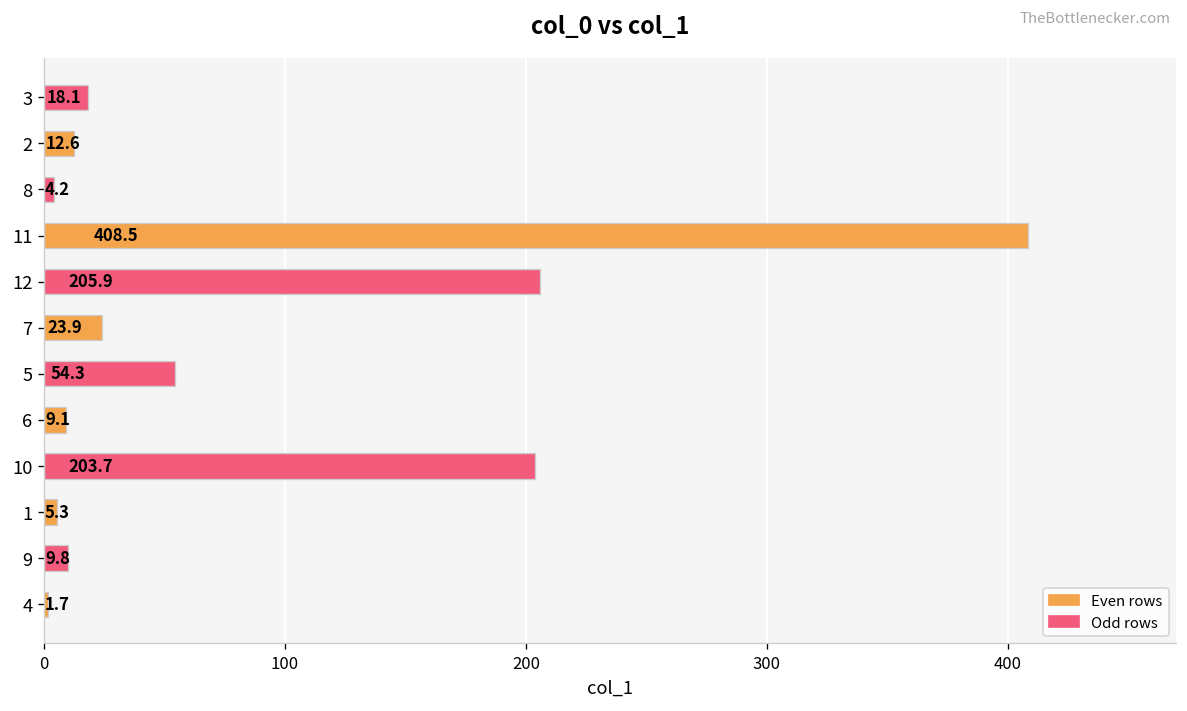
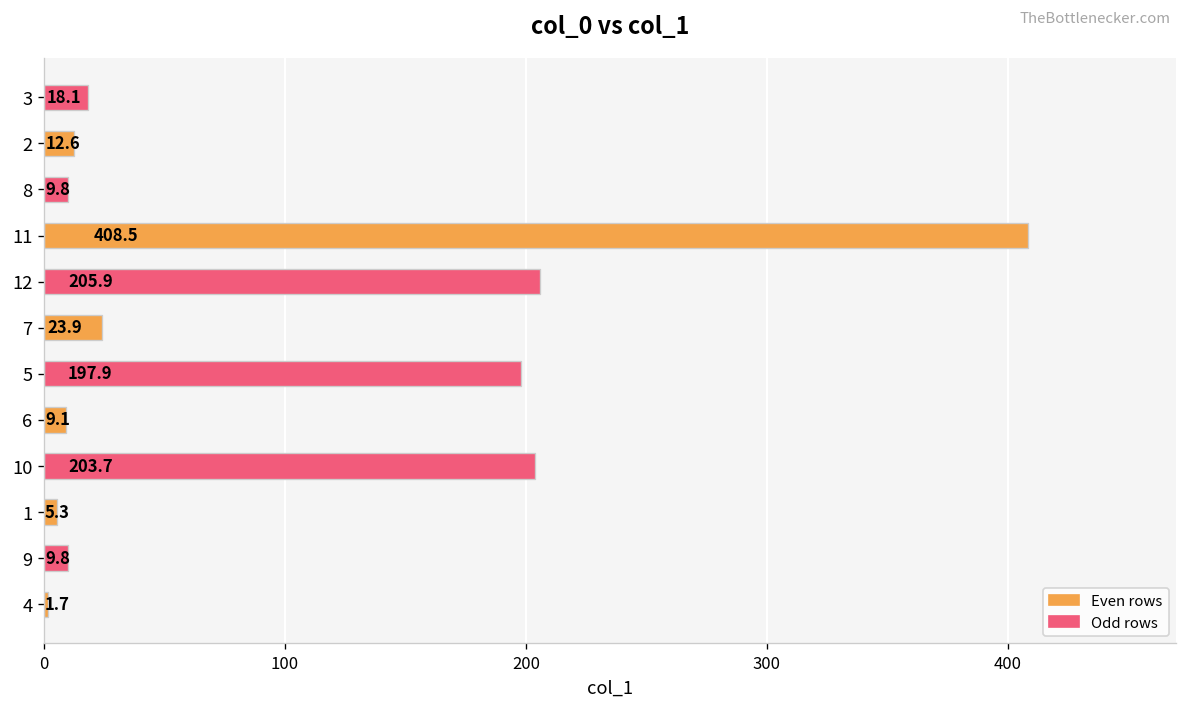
  {
    "3": 18.1,
    "2": 12.6,
-   "8": 4.2,
+   "8": 9.8,
    "11": 408.5,
    "12": 205.9,
    "7": 23.9,
-   "5": 54.3,
+   "5": 197.9,
    "6": 9.1,
    "10": 203.7,
    "1": 5.3,
    "9": 9.8,
    "4": 1.7
  }
